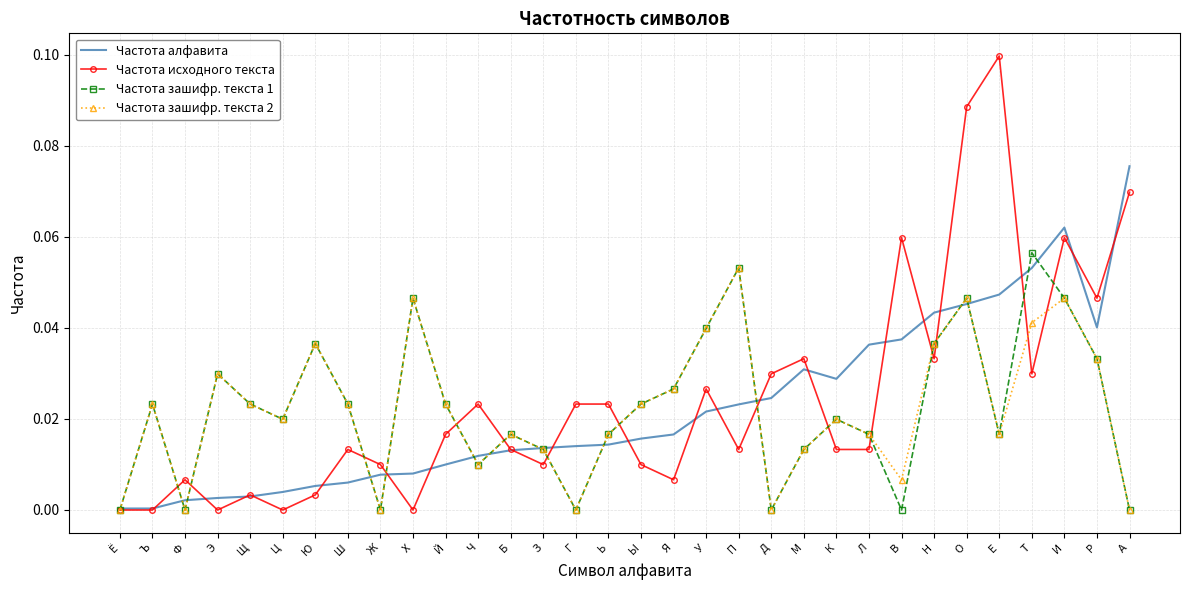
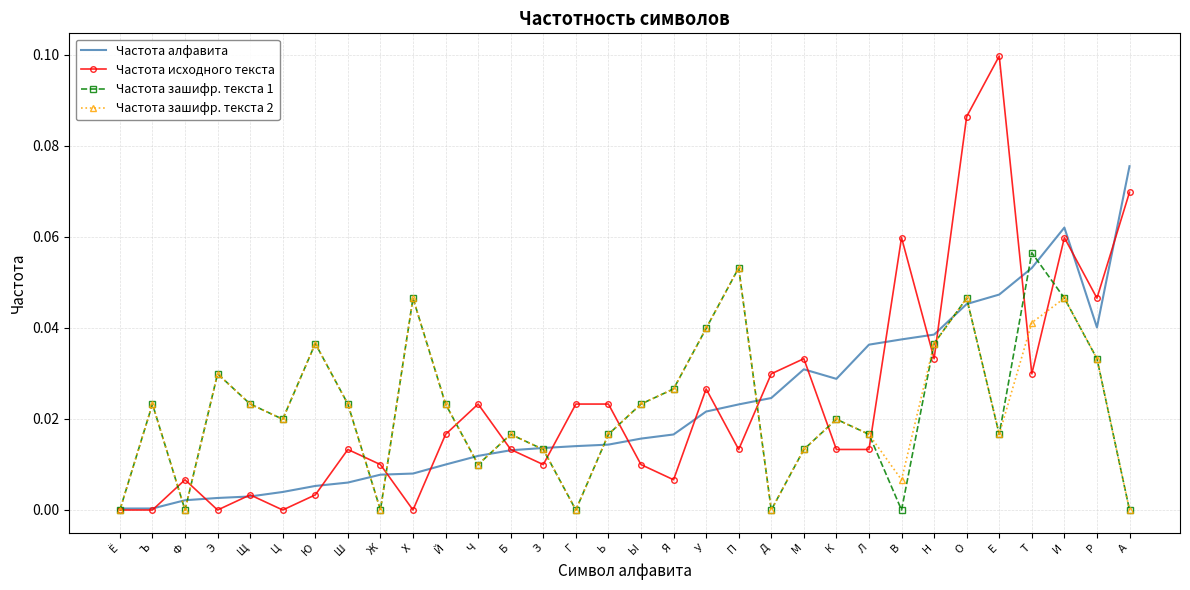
  {
    "Частота алфавита": {
      "Ф": 0.002,
      "Э": 0.003,
      "Ц": 0.004,
      "Ю": 0.005,
      "Ш": 0.006,
      "Ж": 0.008,
      "Х": 0.008,
      "Й": 0.010,
      "Ч": 0.012,
      "Г": 0.014,
      "Ь": 0.014,
      "Ы": 0.016,
      "Я": 0.017,
      "У": 0.022,
      "П": 0.023,
      "Д": 0.025,
      "М": 0.031,
      "К": 0.029,
      "Л": 0.036,
      "В": 0.037,
-     "Н": 0.043,
+     "Н": 0.039,
      "О": 0.045,
      "Е": 0.047,
      "Т": 0.053,
      "И": 0.062,
      "Р": 0.040,
      "А": 0.075
    },
    "Частота исходного текста": {
      "Ф": 0.007,
      "Э": 0.000,
      "Ц": 0.000,
      "Ю": 0.003,
      "Ш": 0.013,
      "Ж": 0.010,
      "Х": 0.000,
      "Й": 0.017,
      "Ч": 0.023,
      "З": 0.010,
      "Г": 0.023,
      "Ь": 0.023,
      "Ы": 0.010,
      "Я": 0.007,
      "У": 0.027,
      "П": 0.013,
      "Д": 0.030,
      "М": 0.033,
      "К": 0.013,
      "Л": 0.013,
      "В": 0.060,
      "Н": 0.033,
-     "О": 0.089,
+     "О": 0.086,
      "Е": 0.100,
      "Т": 0.030,
      "И": 0.060,
      "Р": 0.047,
      "А": 0.070
    },
    "Частота зашифр. текста 1": {
      "В": 0.000,
      "Т": 0.056
    },
    "Частота зашифр. текста 2": {
      "В": 0.007,
      "Т": 0.041
    }
  }
